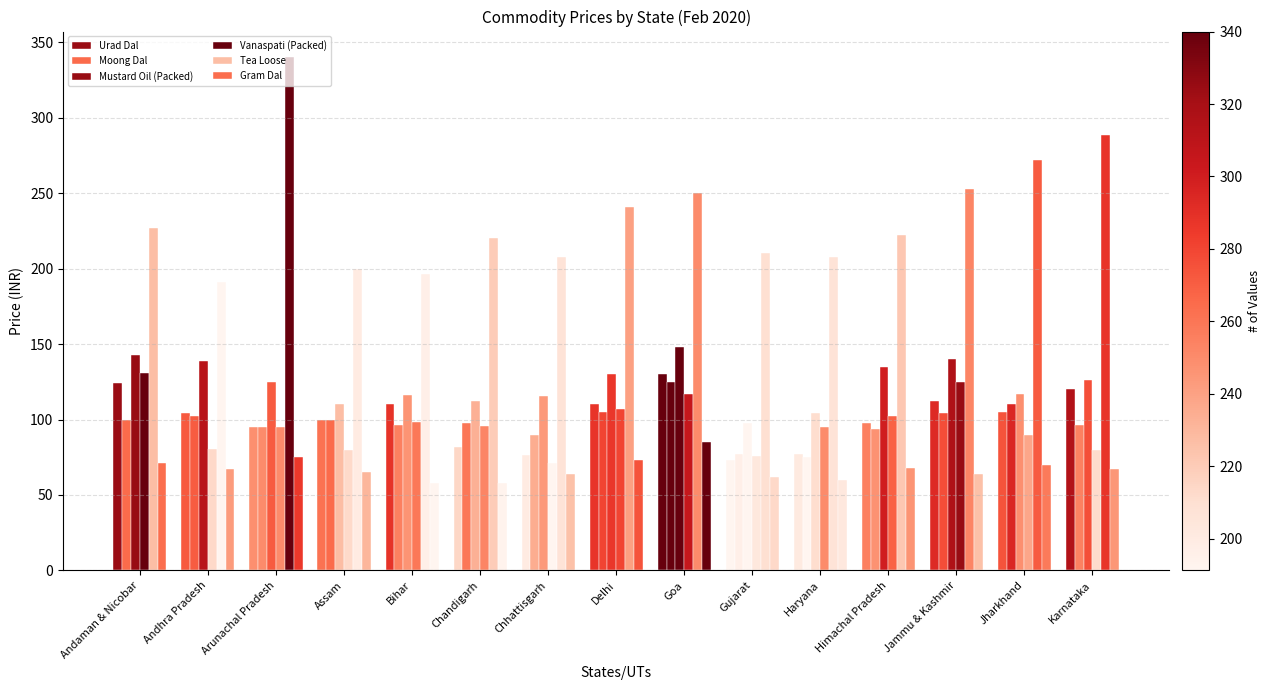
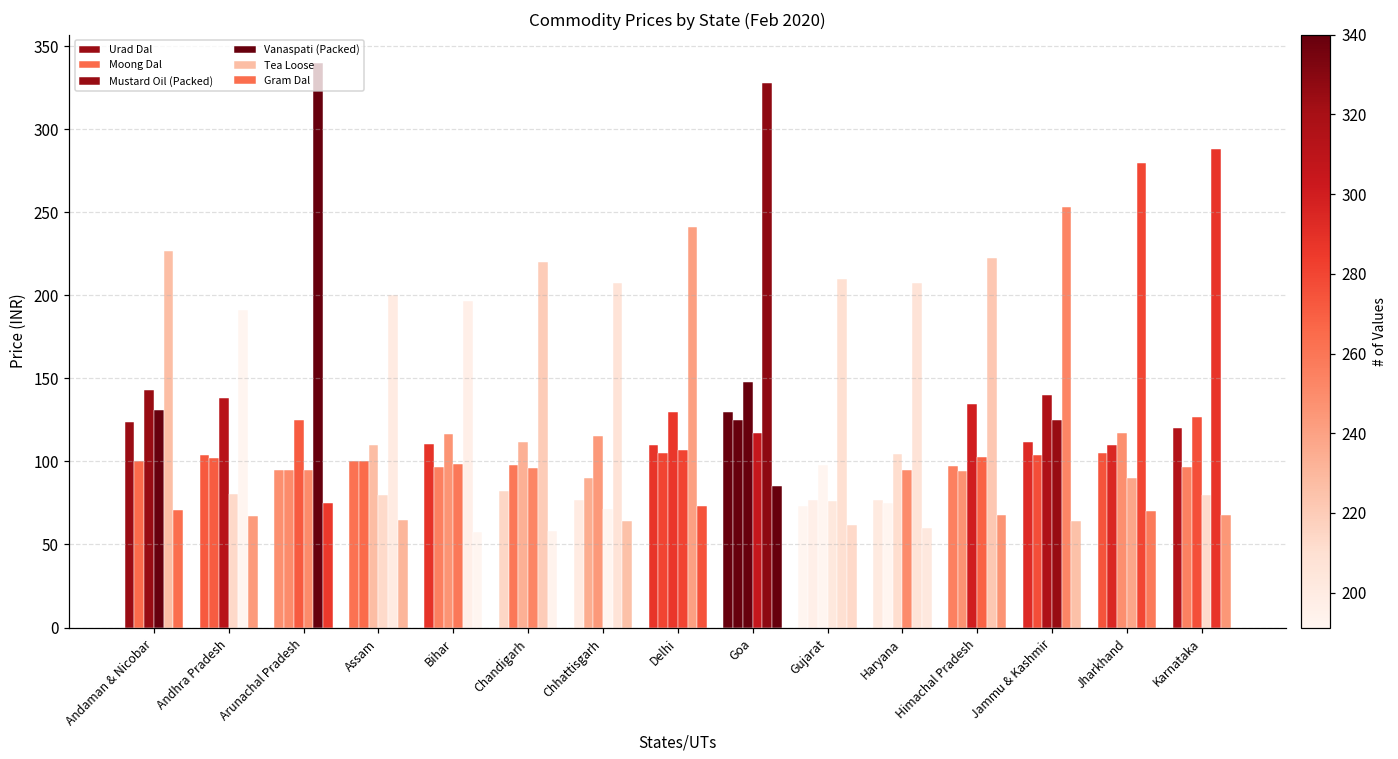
  {
    "Tea Loose": {
      "Andaman & Nicobar": 227,
      "Andhra Pradesh": 191,
      "Assam": 200,
      "Bihar": 197,
      "Chandigarh": 220,
      "Chhattisgarh": 208,
      "Delhi": 241,
-     "Goa": 250,
+     "Goa": 328,
      "Gujarat": 210,
      "Haryana": 208,
      "Himachal Pradesh": 223,
      "Jammu & Kashmir": 253,
-     "Jharkhand": 272,
+     "Jharkhand": 280,
      "Karnataka": 288
    }
  }
